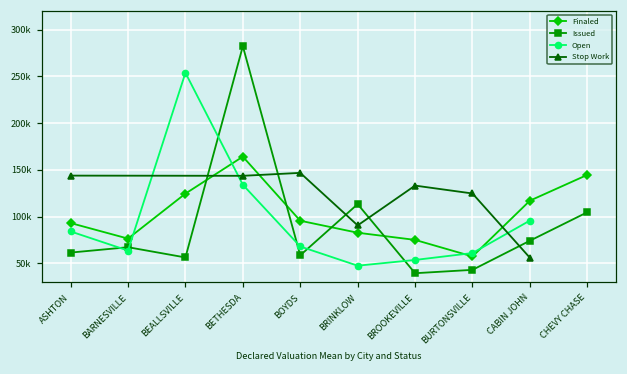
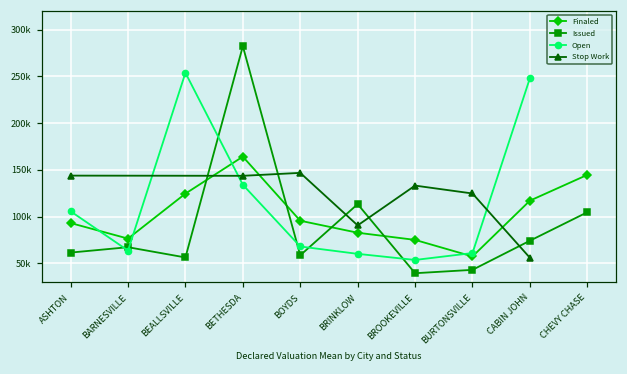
  {
    "Open": {
-     "ASHTON": 80000,
+     "ASHTON": 110000,
      "BARNESVILLE": 60000,
      "BEALLSVILLE": 250000,
      "BETHESDA": 130000,
      "BOYDS": 70000,
-     "BRINKLOW": 50000,
+     "BRINKLOW": 60000,
      "BROOKEVILLE": 50000,
      "BURTONSVILLE": 60000,
-     "CABIN JOHN": 100000
+     "CABIN JOHN": 250000
    }
  }
